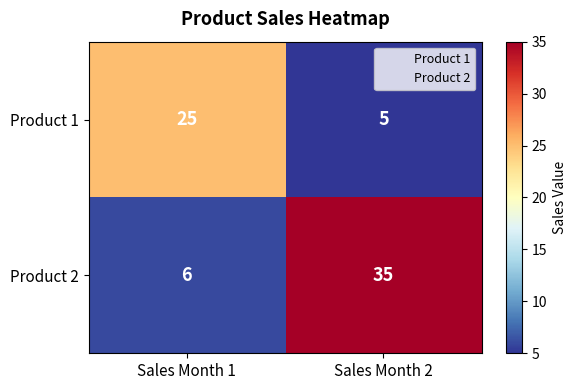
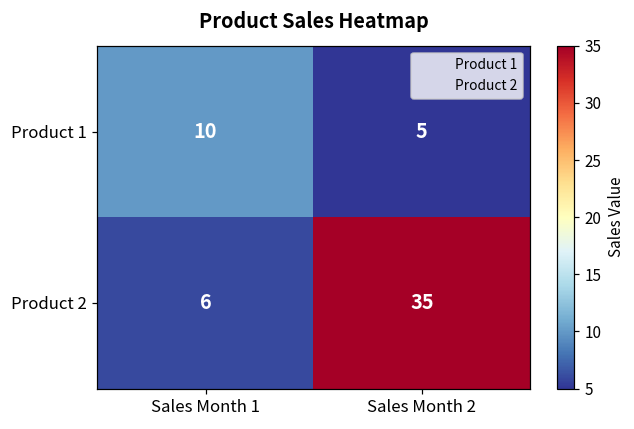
  {
    "Product 1": {
-     "Sales Month 1": 25,
+     "Sales Month 1": 10,
      "Sales Month 2": 5
    },
    "Product 2": {
      "Sales Month 1": 6,
      "Sales Month 2": 35
    }
  }
